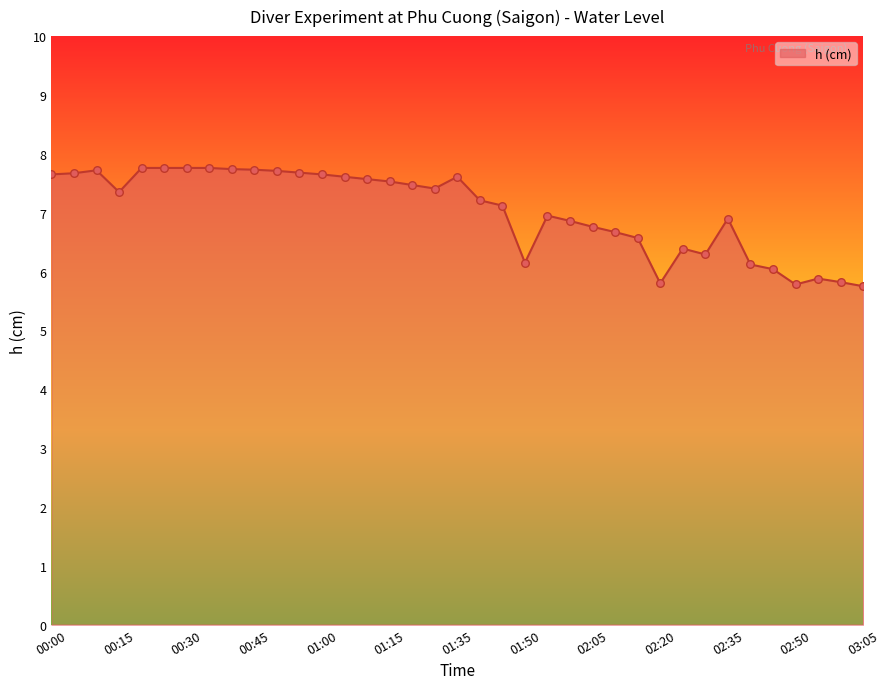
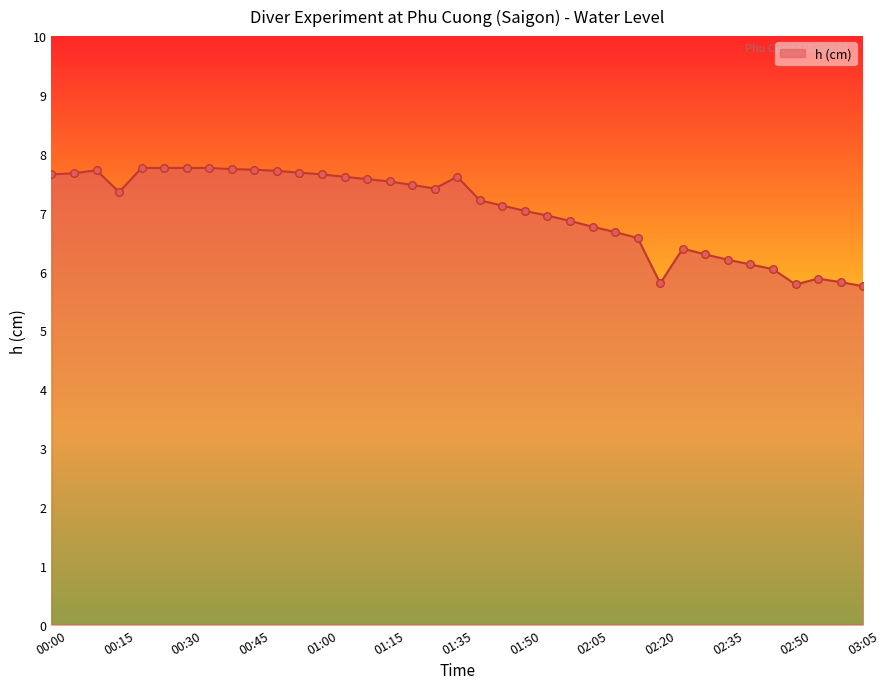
  {
    "00:00": 7.7,
    "00:15": 7.4,
    "00:30": 7.8,
    "00:45": 7.7,
    "01:00": 7.7,
    "01:15": 7.5,
    "01:35": 7.6,
-   "01:50": 6.2,
+   "01:50": 7.0,
    "02:05": 6.8,
    "02:20": 5.8,
-   "02:35": 6.9,
+   "02:35": 6.2,
    "02:50": 5.8,
    "03:05": 5.8
  }
